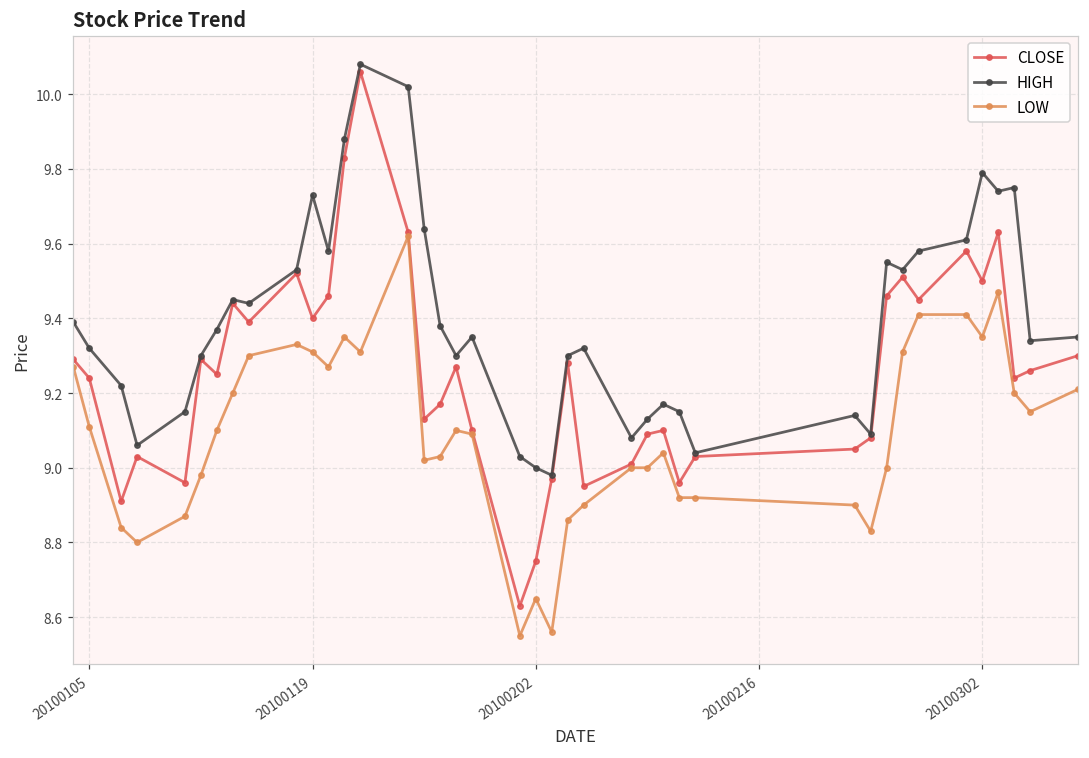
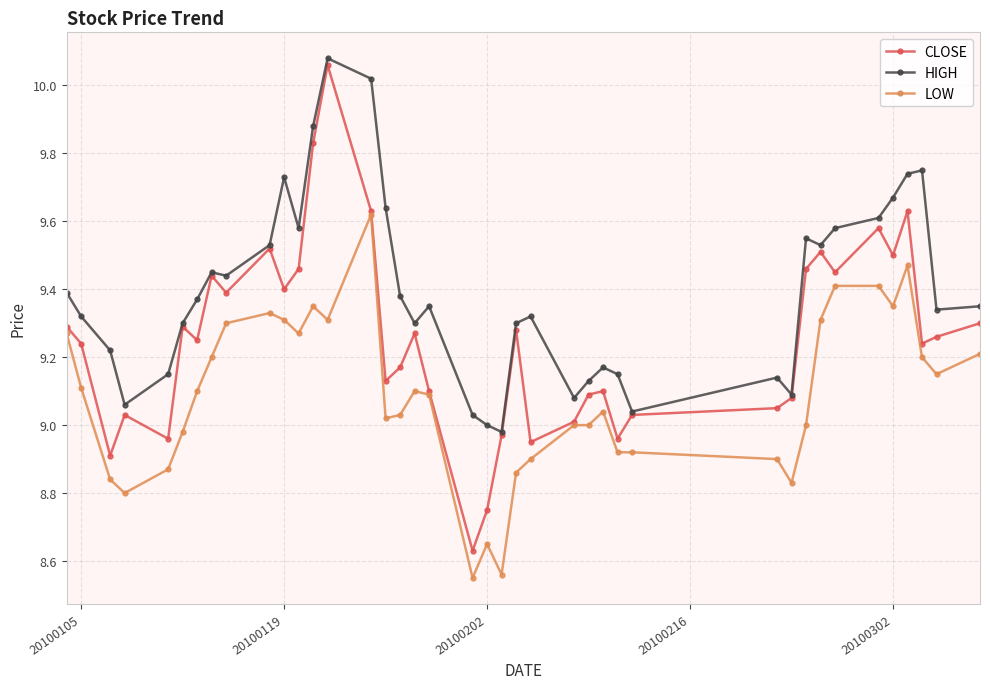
  {
    "HIGH": {
      "20100105": 9.32,
      "20100119": 9.73,
      "20100202": 9.00,
-     "20100302": 9.79
+     "20100302": 9.67
    }
  }
